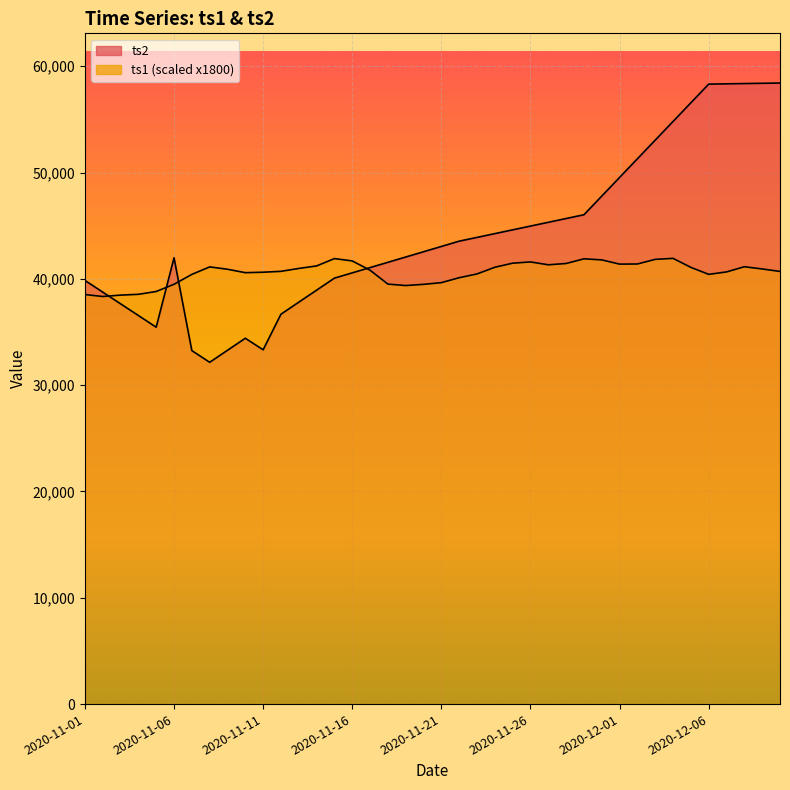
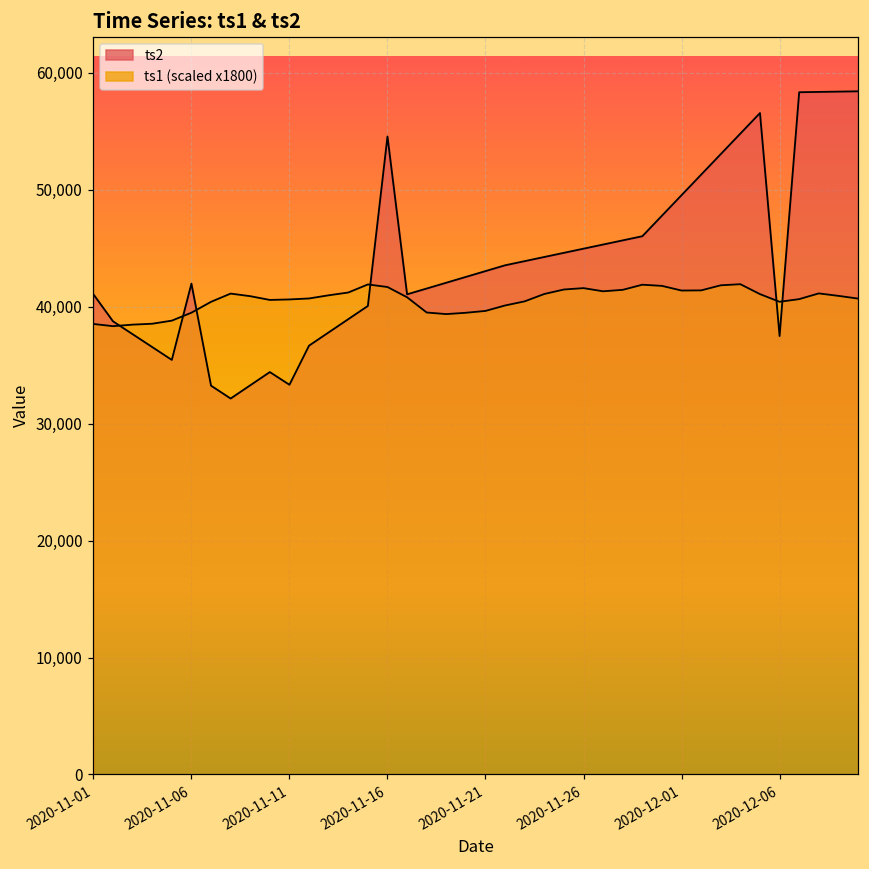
  {
    "ts2": {
-     "2020-11-01": "39,900",
+     "2020-11-01": "41,100",
      "2020-11-06": "42,000",
      "2020-11-11": "33,300",
-     "2020-11-16": "40,600",
+     "2020-11-16": "54,600",
      "2020-11-21": "43,000",
      "2020-11-26": "45,000",
      "2020-12-01": "49,500",
-     "2020-12-06": "58,300"
+     "2020-12-06": "37,500"
    }
  }
